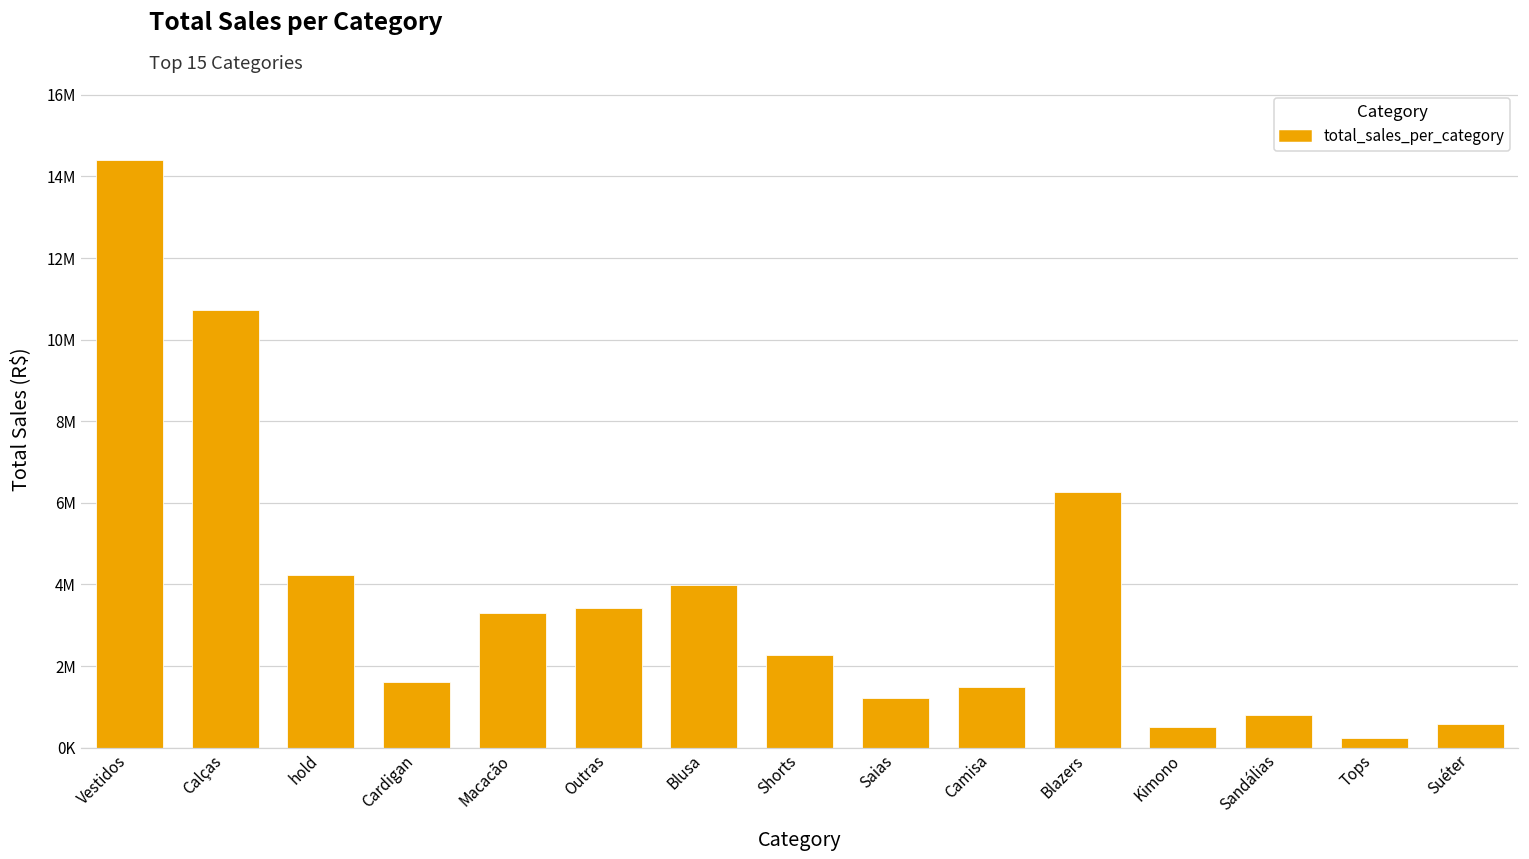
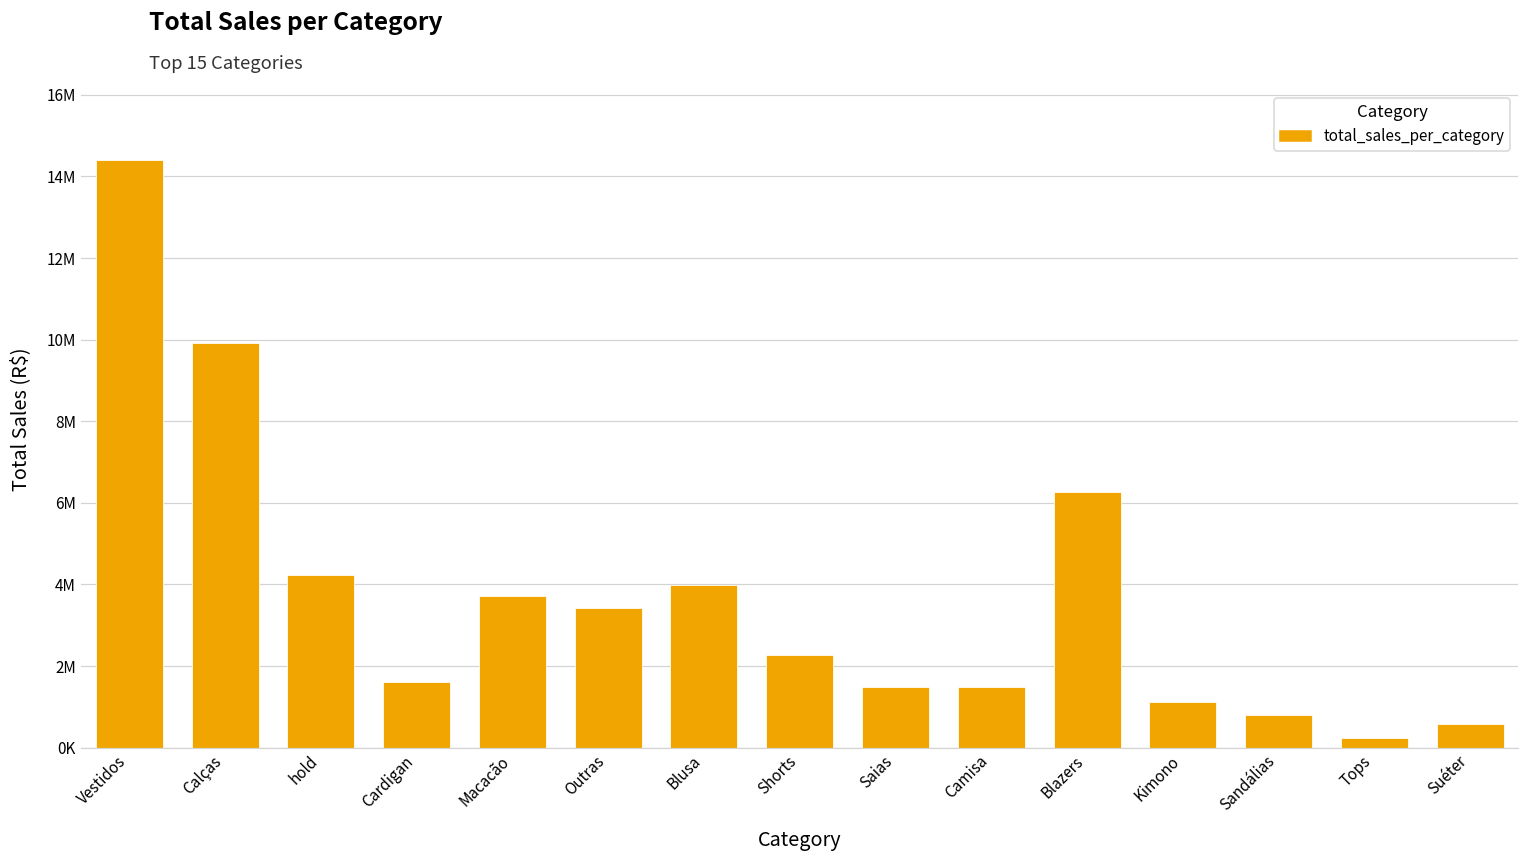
  {
    "Vestidos": 14400000,
-   "Calças": 10700000,
+   "Calças": 9900000,
    "hold": 4200000,
    "Cardigan": 1600000,
-   "Macacão": 3300000,
+   "Macacão": 3700000,
    "Outras": 3400000,
    "Blusa": 4000000,
    "Shorts": 2300000,
-   "Saias": 1200000,
+   "Saias": 1500000,
    "Camisa": 1500000,
    "Blazers": 6300000,
-   "Kimono": 500000,
+   "Kimono": 1100000,
    "Sandálias": 800000,
    "Tops": 200000,
    "Suéter": 600000
  }
